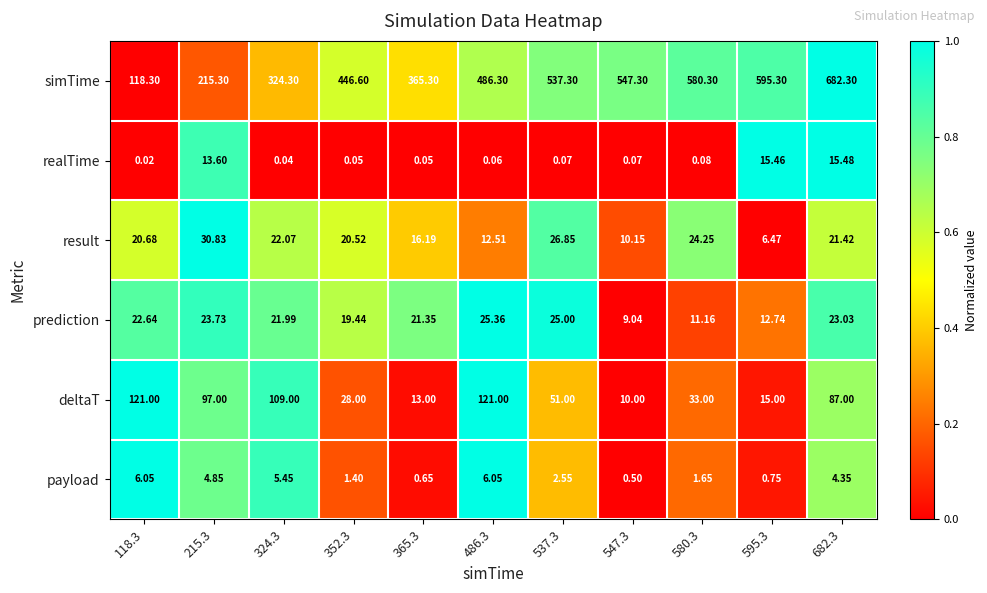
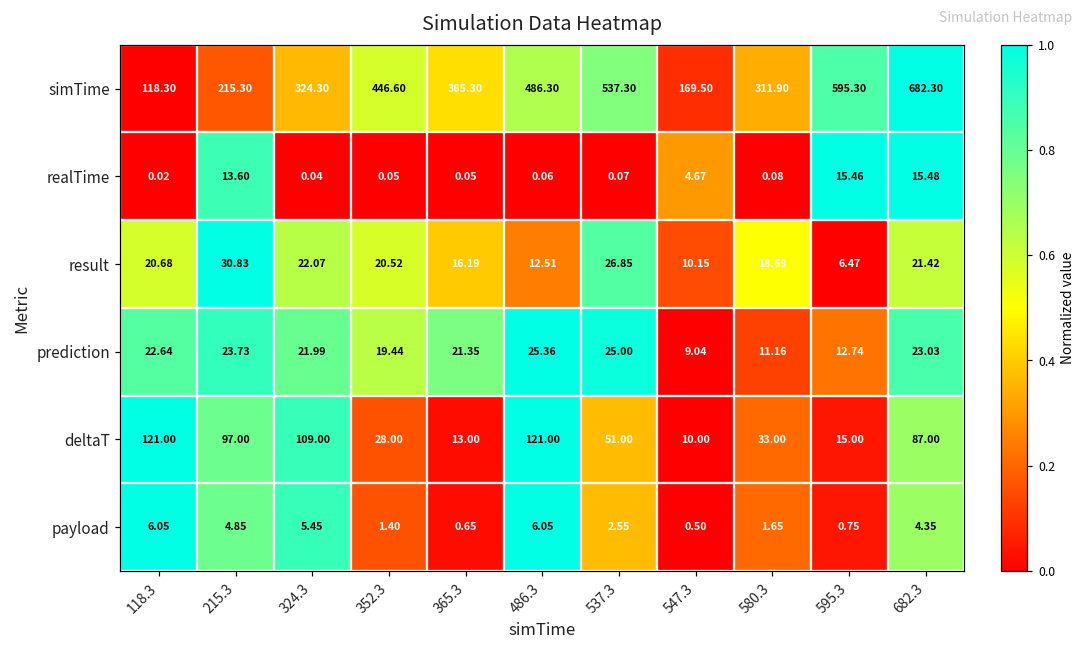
  {
    "simTime": {
      "118.3": 118.30,
      "215.3": 215.30,
      "324.3": 324.30,
      "352.3": 446.60,
      "365.3": 365.30,
      "486.3": 486.30,
      "537.3": 537.30,
-     "547.3": 547.30,
-     "580.3": 580.30,
+     "547.3": 169.50,
+     "580.3": 311.90,
      "595.3": 595.30,
      "682.3": 682.30
    },
    "realTime": {
      "118.3": 0.02,
      "215.3": 13.60,
      "324.3": 0.04,
      "352.3": 0.05,
      "365.3": 0.05,
      "486.3": 0.06,
      "537.3": 0.07,
-     "547.3": 0.07,
+     "547.3": 4.67,
      "580.3": 0.08,
      "595.3": 15.46,
      "682.3": 15.48
    },
    "result": {
      "118.3": 20.68,
      "215.3": 30.83,
      "324.3": 22.07,
      "352.3": 20.52,
      "365.3": 16.19,
      "486.3": 12.51,
      "537.3": 26.85,
      "547.3": 10.15,
-     "580.3": 24.25,
+     "580.3": 18.69,
      "595.3": 6.47,
      "682.3": 21.42
    },
    "prediction": {
      "118.3": 22.64,
      "215.3": 23.73,
      "324.3": 21.99,
      "352.3": 19.44,
      "365.3": 21.35,
      "486.3": 25.36,
      "537.3": 25.00,
      "547.3": 9.04,
      "580.3": 11.16,
      "595.3": 12.74,
      "682.3": 23.03
    },
    "deltaT": {
      "118.3": 121.00,
      "215.3": 97.00,
      "324.3": 109.00,
      "352.3": 28.00,
      "365.3": 13.00,
      "486.3": 121.00,
      "537.3": 51.00,
      "547.3": 10.00,
      "580.3": 33.00,
      "595.3": 15.00,
      "682.3": 87.00
    },
    "payload": {
      "118.3": 6.05,
      "215.3": 4.85,
      "324.3": 5.45,
      "352.3": 1.40,
      "365.3": 0.65,
      "486.3": 6.05,
      "537.3": 2.55,
      "547.3": 0.50,
      "580.3": 1.65,
      "595.3": 0.75,
      "682.3": 4.35
    }
  }
